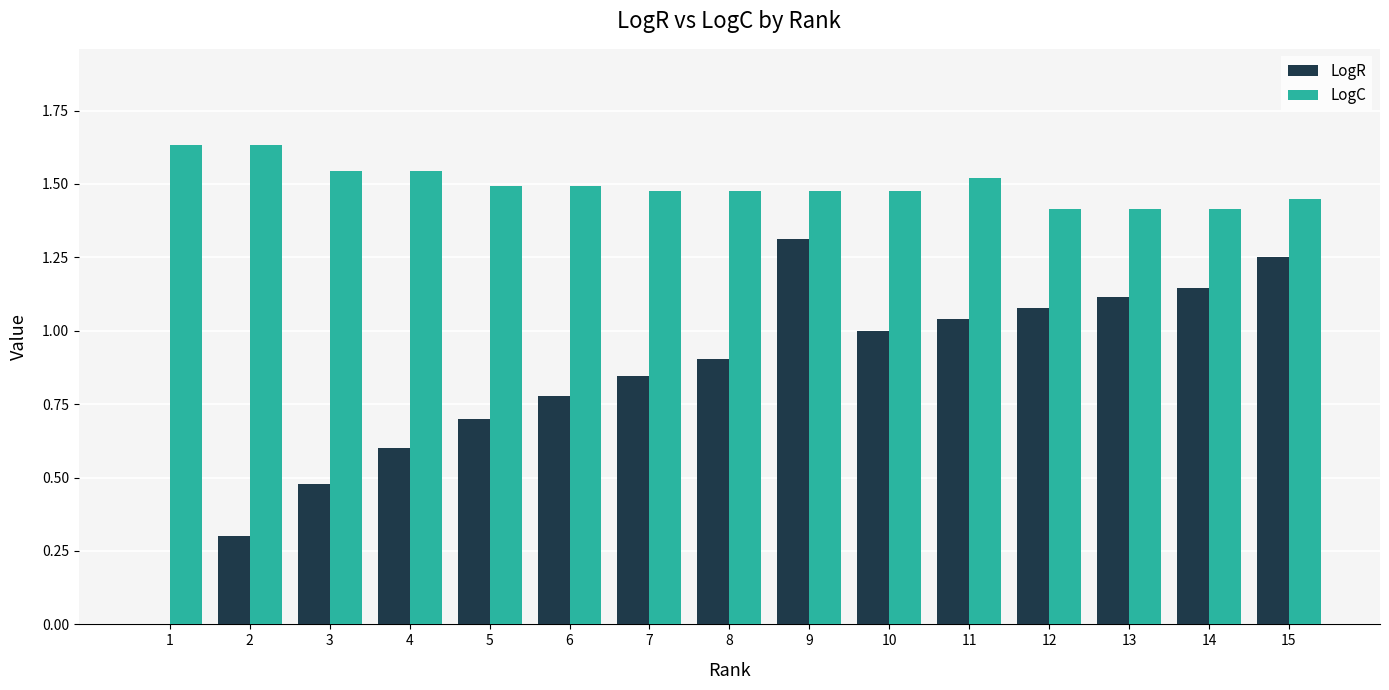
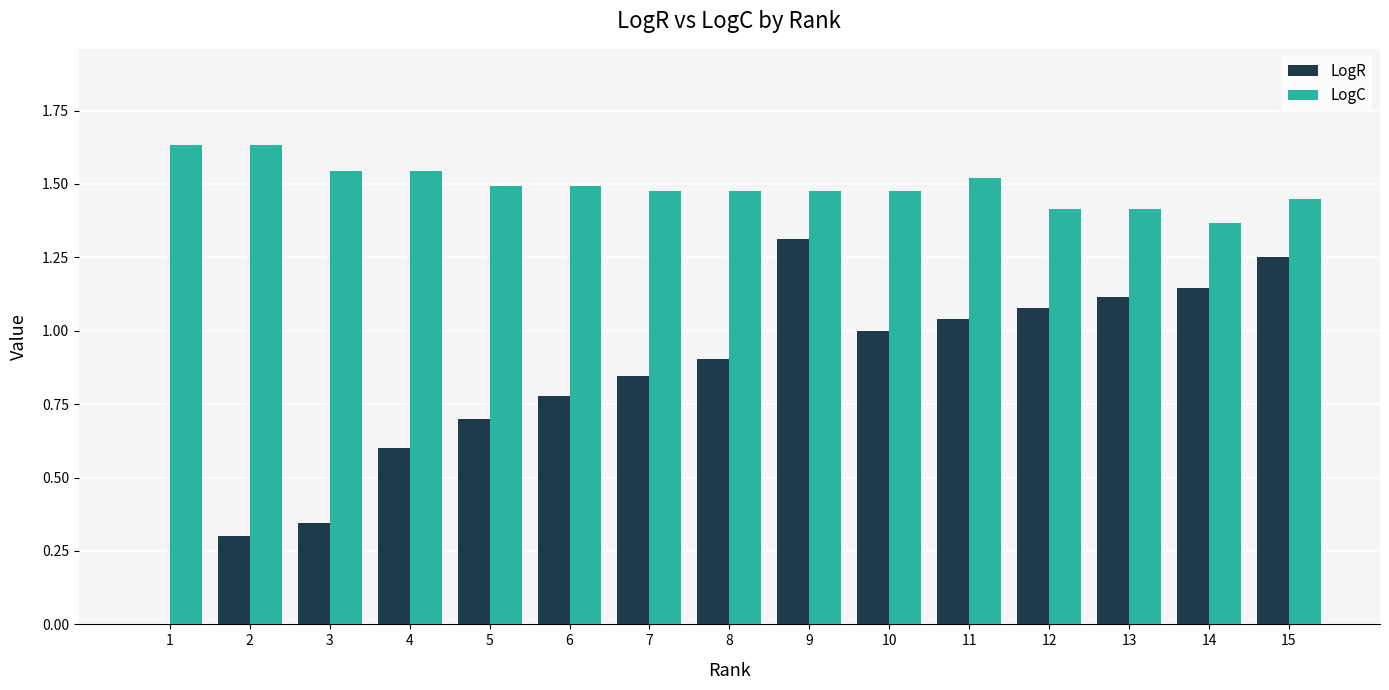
  {
    "LogR": {
      "1": 0.00,
      "2": 0.30,
-     "3": 0.48,
+     "3": 0.35,
      "4": 0.60,
      "5": 0.70,
      "6": 0.78,
      "7": 0.85,
      "8": 0.90,
      "9": 1.31,
      "10": 1.00,
      "11": 1.04,
      "12": 1.08,
      "13": 1.11,
      "14": 1.15,
      "15": 1.25
    },
    "LogC": {
      "1": 1.63,
      "2": 1.63,
      "3": 1.54,
      "4": 1.54,
      "5": 1.49,
      "6": 1.49,
      "7": 1.48,
      "8": 1.48,
      "9": 1.48,
      "10": 1.48,
      "11": 1.52,
      "12": 1.41,
      "13": 1.41,
-     "14": 1.41,
+     "14": 1.37,
      "15": 1.45
    }
  }
